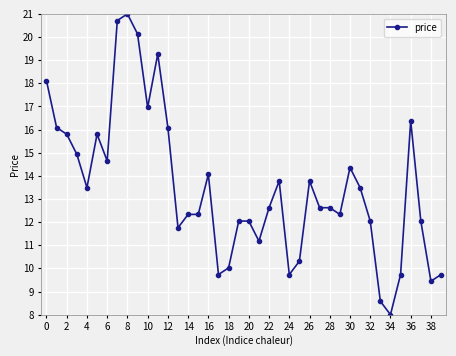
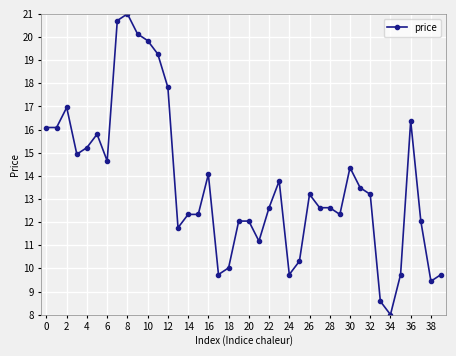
  {
-   "0": 18.1,
-   "2": 15.8,
-   "4": 13.5,
+   "0": 16.1,
+   "2": 17.0,
+   "4": 15.2,
    "6": 14.6,
    "8": 21.0,
-   "10": 17.0,
-   "12": 16.1,
+   "10": 19.8,
+   "12": 17.8,
    "14": 12.3,
    "16": 14.1,
    "18": 10.0,
    "20": 12.0,
    "22": 12.6,
    "24": 9.7,
-   "26": 13.8,
+   "26": 13.2,
    "28": 12.6,
    "30": 14.4,
-   "32": 12.0,
+   "32": 13.2,
    "34": 8.0,
    "36": 16.4,
    "38": 9.4
  }
